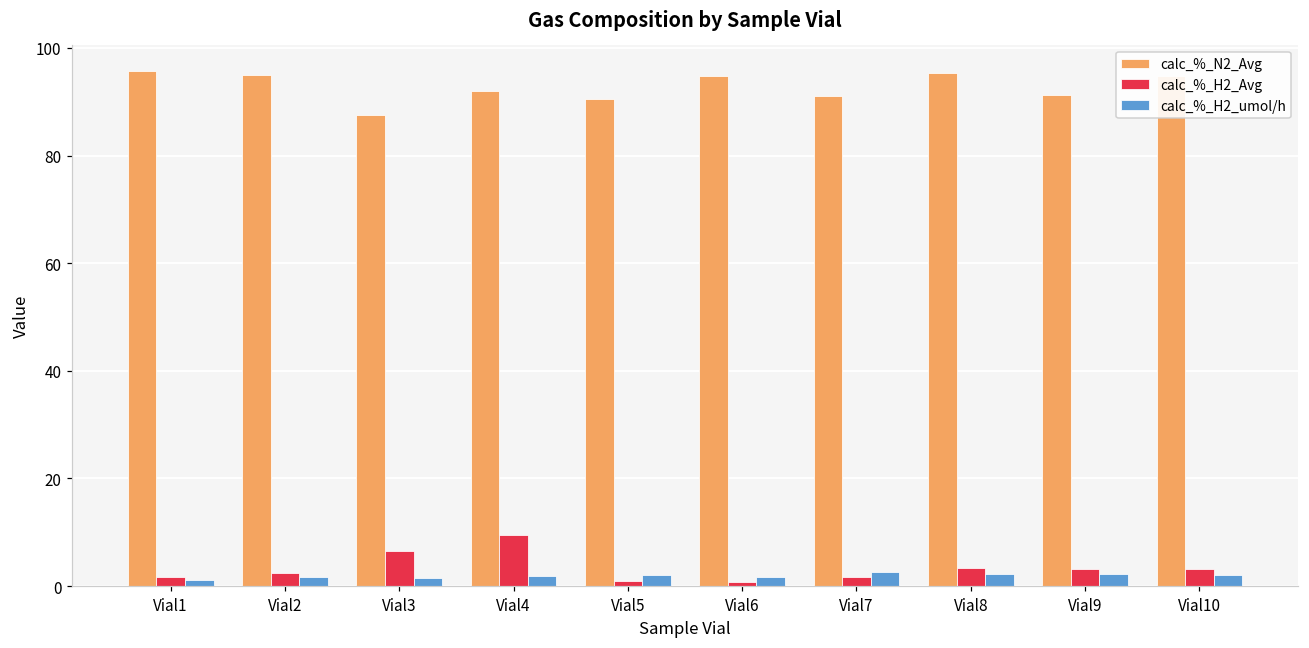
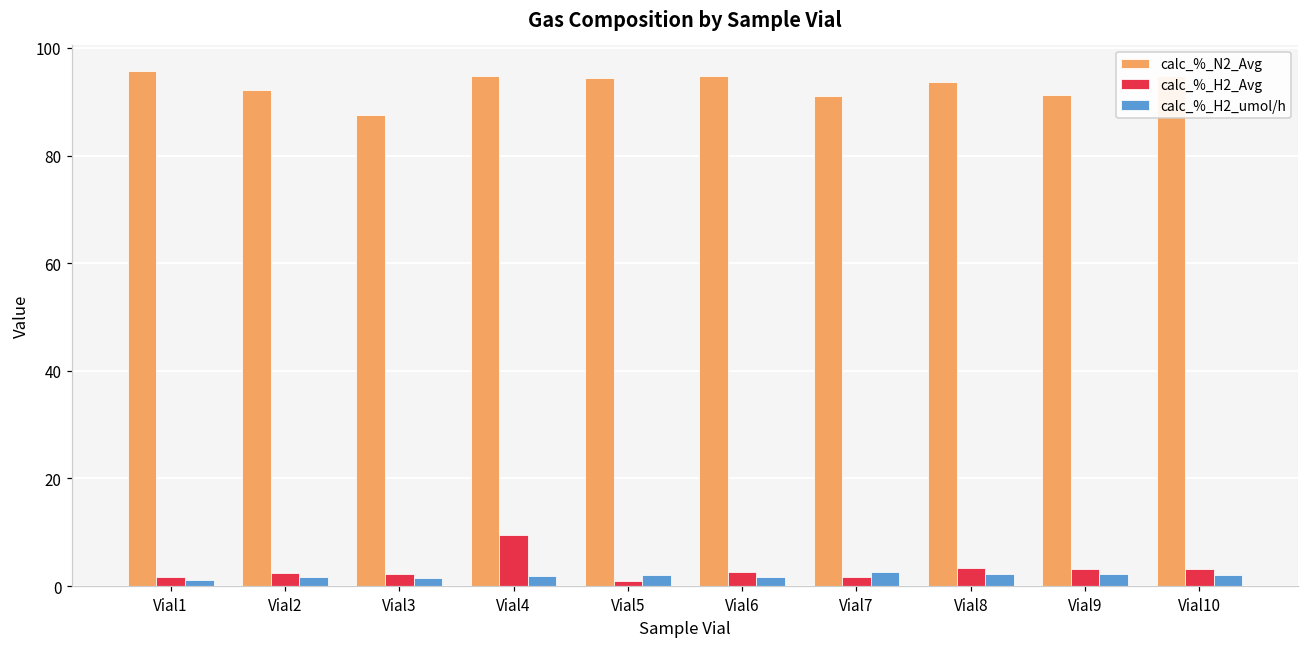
  {
    "calc_%_N2_Avg": {
      "Vial1": 96,
-     "Vial2": 95,
+     "Vial2": 92,
      "Vial3": 88,
-     "Vial4": 92,
-     "Vial5": 90,
+     "Vial4": 95,
+     "Vial5": 94,
      "Vial6": 95,
      "Vial7": 91,
-     "Vial8": 95,
+     "Vial8": 94,
      "Vial9": 91
    },
    "calc_%_H2_Avg": {
      "Vial1": 2,
      "Vial2": 2,
-     "Vial3": 7,
+     "Vial3": 2,
      "Vial4": 9,
      "Vial5": 1,
-     "Vial6": 1,
+     "Vial6": 3,
      "Vial7": 2,
      "Vial8": 3,
      "Vial9": 3,
      "Vial10": 3
    },
    "calc_%_H2_umol/h": {
      "Vial1": 1,
      "Vial2": 2,
      "Vial3": 2,
      "Vial4": 2,
      "Vial5": 2,
      "Vial6": 2,
      "Vial7": 3,
      "Vial8": 2,
      "Vial9": 2,
      "Vial10": 2
    }
  }
